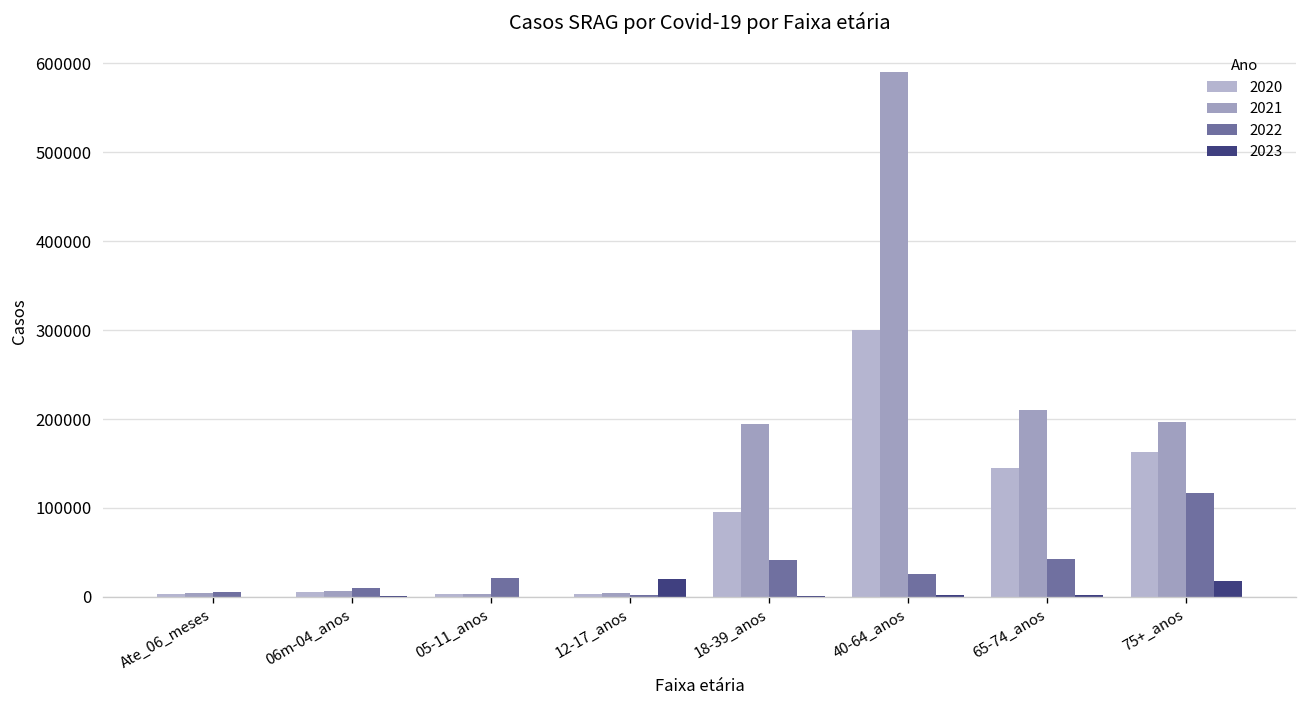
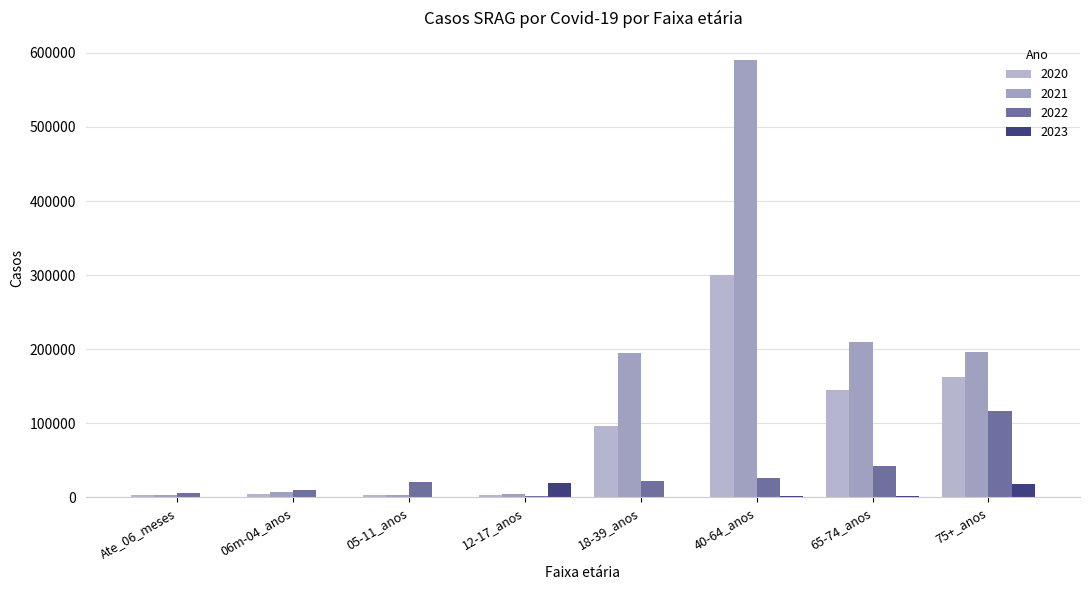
  {
    "2022": {
      "Ate_06_meses": 10000,
      "06m-04_anos": 10000,
      "05-11_anos": 20000,
-     "18-39_anos": 40000,
+     "18-39_anos": 20000,
      "40-64_anos": 30000,
      "65-74_anos": 40000,
      "75+_anos": 120000
    },
    "2023": {
      "12-17_anos": 20000,
      "75+_anos": 20000
    }
  }
